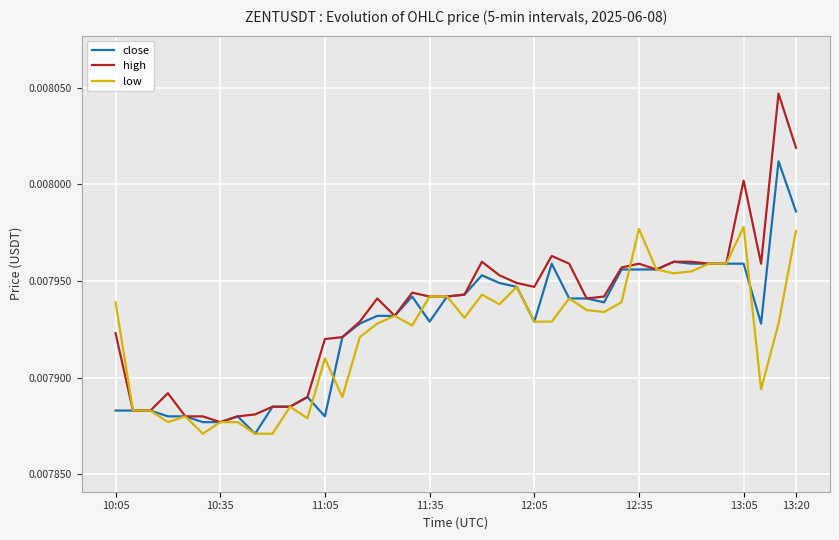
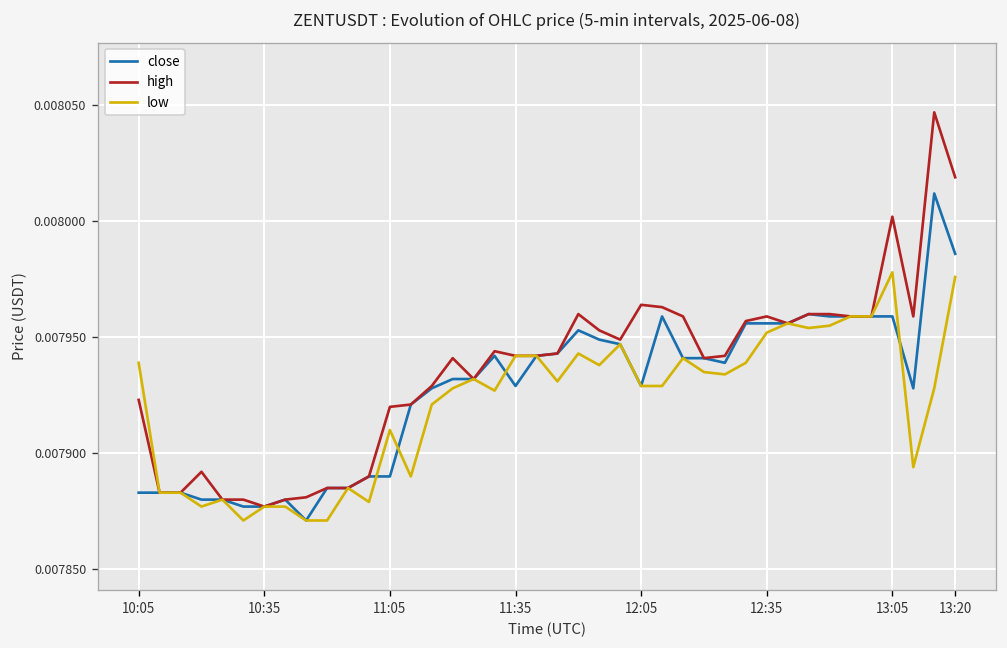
  {
    "close": {
      "10:05": 0.007883,
-     "11:05": 0.00788,
+     "11:05": 0.00789,
      "11:35": 0.00793,
      "12:35": 0.007956,
      "13:05": 0.00796,
      "13:20": 0.007986
    },
    "high": {
      "10:05": 0.007923,
      "11:05": 0.007920,
-     "12:05": 0.007947,
+     "12:05": 0.007964,
      "12:35": 0.007959,
      "13:05": 0.008002,
      "13:20": 0.008019
    },
    "low": {
      "10:05": 0.007939,
      "11:05": 0.007910,
-     "12:35": 0.007977,
+     "12:35": 0.007952,
      "13:05": 0.007978,
      "13:20": 0.007976
    }
  }
